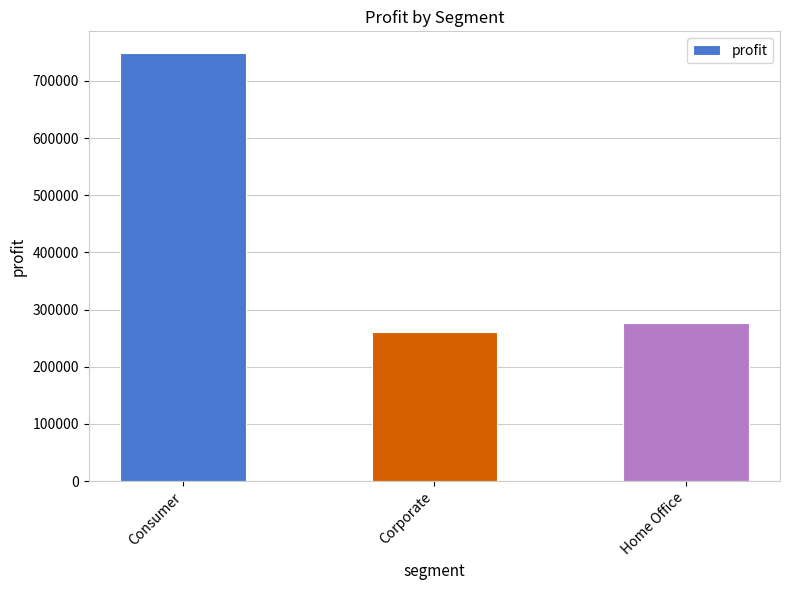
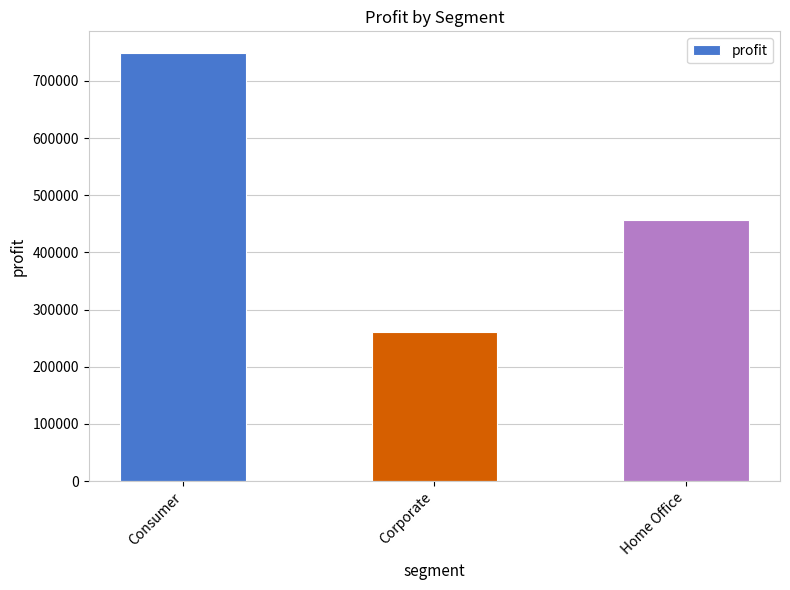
  {
    "Consumer": 750000,
    "Corporate": 260000,
-   "Home Office": 280000
+   "Home Office": 460000
  }
